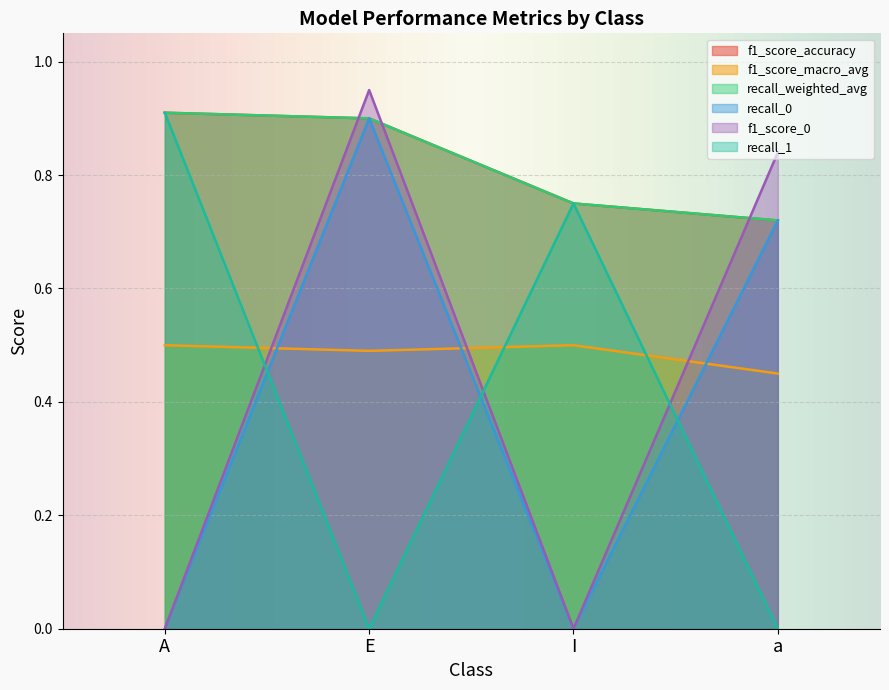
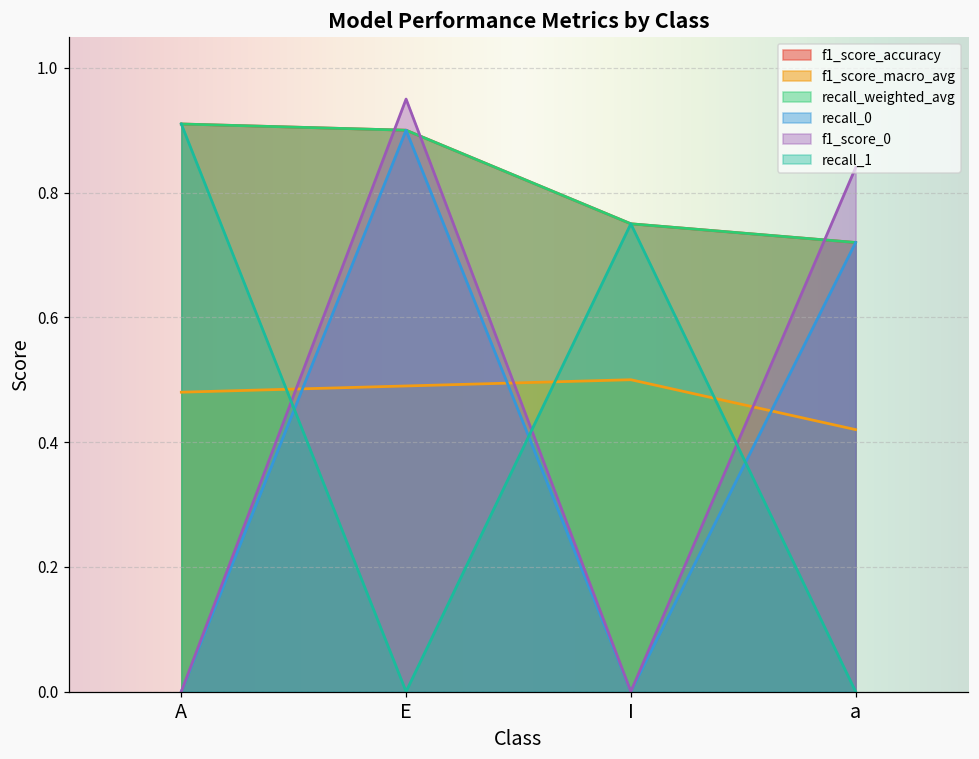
  {
    "f1_score_macro_avg": {
-     "A": 0.50,
+     "A": 0.48,
      "E": 0.49,
      "I": 0.50,
-     "a": 0.45
+     "a": 0.42
    },
    "f1_score_0": {
      "E": 0.95
    }
  }
